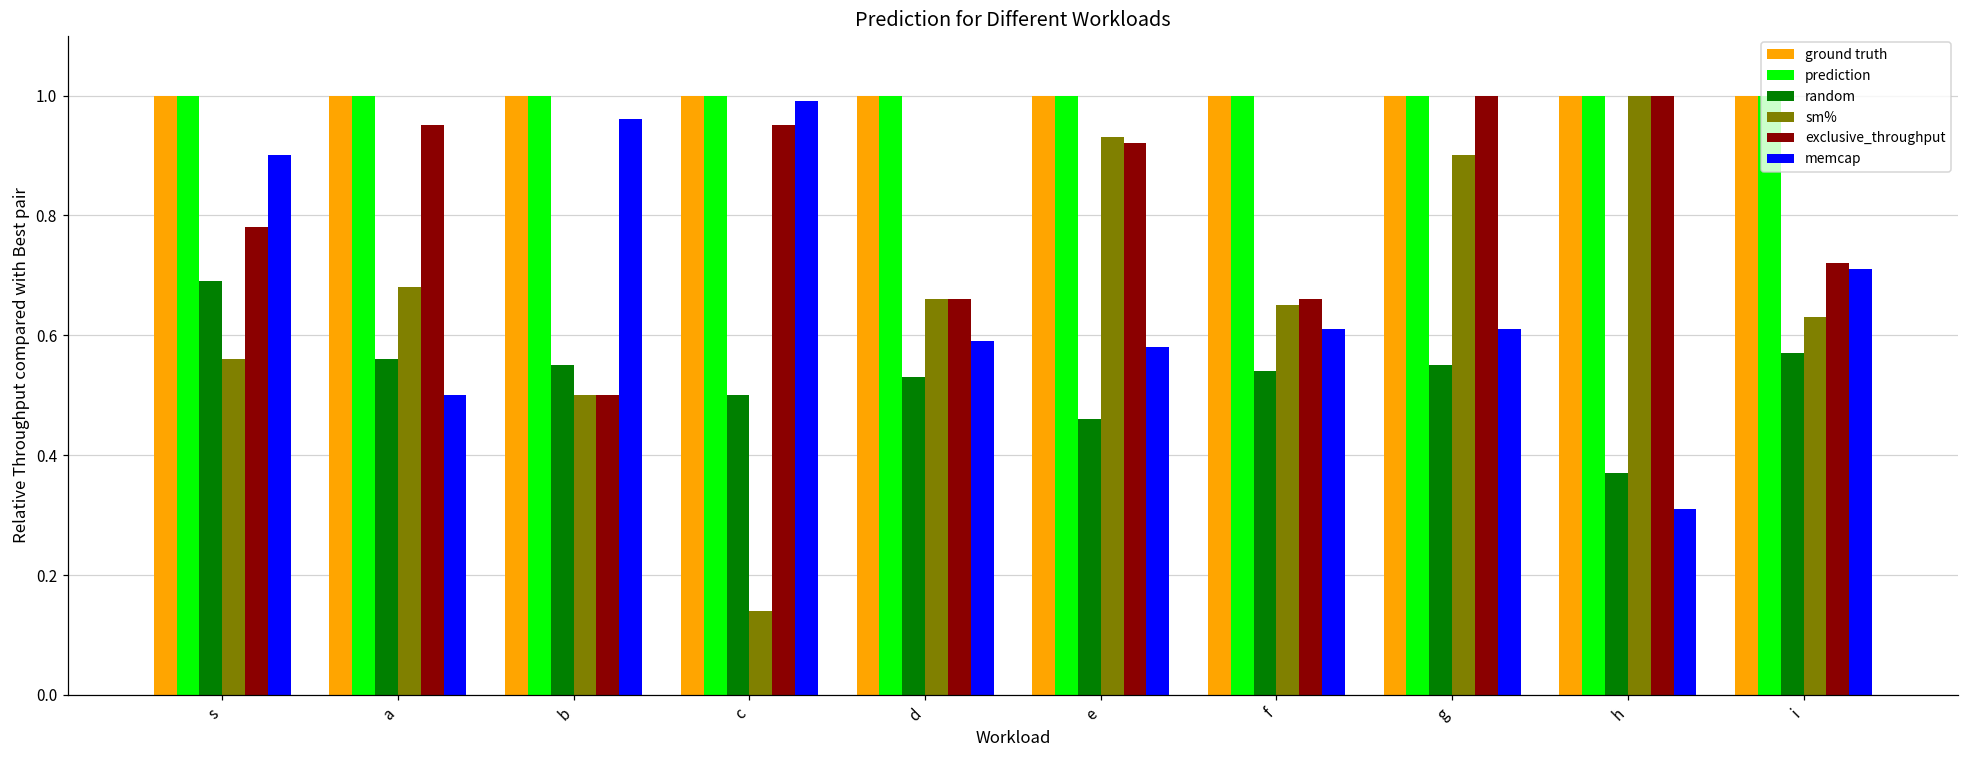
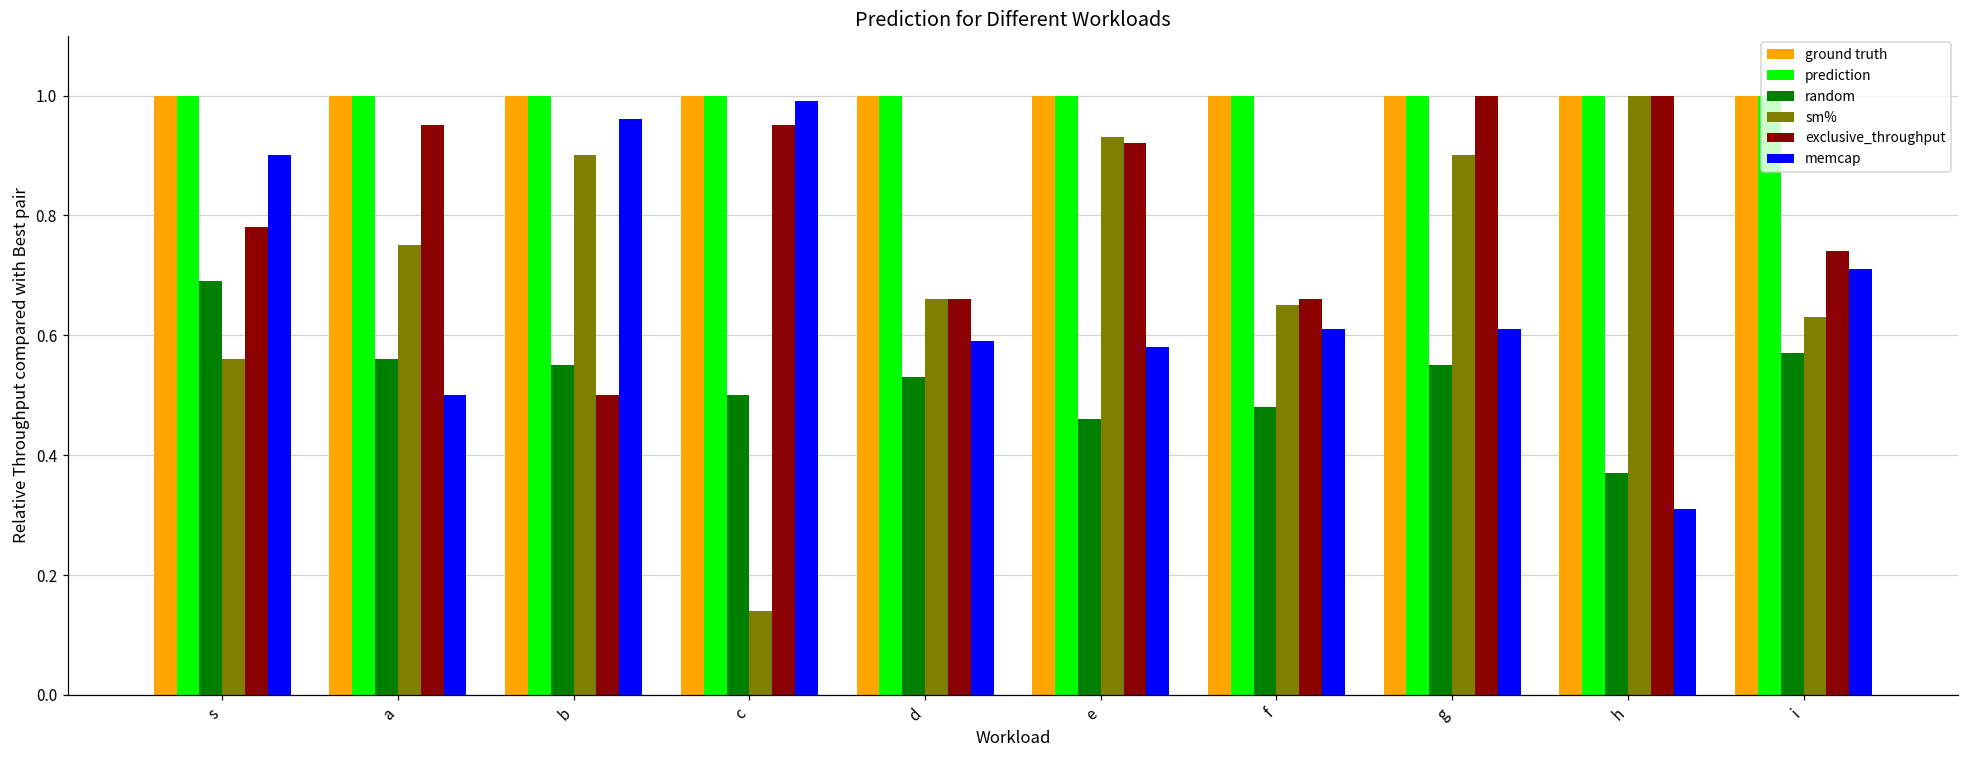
  {
    "ground truth": {
      "s": 1.00,
      "a": 1.00,
      "b": 1.00,
      "c": 1.00,
      "d": 1.00,
      "e": 1.00,
      "f": 1.00,
      "g": 1.00,
      "h": 1.00,
      "i": 1.00
    },
    "prediction": {
      "s": 1.00,
      "a": 1.00,
      "b": 1.00,
      "c": 1.00,
      "d": 1.00,
      "e": 1.00,
      "f": 1.00,
      "g": 1.00,
      "h": 1.00
    },
    "random": {
      "s": 0.69,
      "a": 0.56,
      "b": 0.55,
      "c": 0.50,
      "d": 0.53,
      "e": 0.46,
-     "f": 0.54,
+     "f": 0.48,
      "g": 0.55,
      "h": 0.37,
      "i": 0.57
    },
    "sm%": {
      "s": 0.56,
-     "a": 0.68,
-     "b": 0.5,
+     "a": 0.75,
+     "b": 0.9,
      "c": 0.14,
      "d": 0.66,
      "e": 0.93,
      "f": 0.65,
      "g": 0.90,
      "h": 1.00,
      "i": 0.63
    },
    "exclusive_throughput": {
      "s": 0.78,
      "a": 0.95,
      "b": 0.50,
      "c": 0.95,
      "d": 0.66,
      "e": 0.92,
      "f": 0.66,
      "g": 1.00,
      "h": 1.00,
-     "i": 0.72
+     "i": 0.74
    },
    "memcap": {
      "s": 0.90,
      "a": 0.50,
      "b": 0.96,
      "c": 0.99,
      "d": 0.59,
      "e": 0.58,
      "f": 0.61,
      "g": 0.61,
      "h": 0.31,
      "i": 0.71
    }
  }
